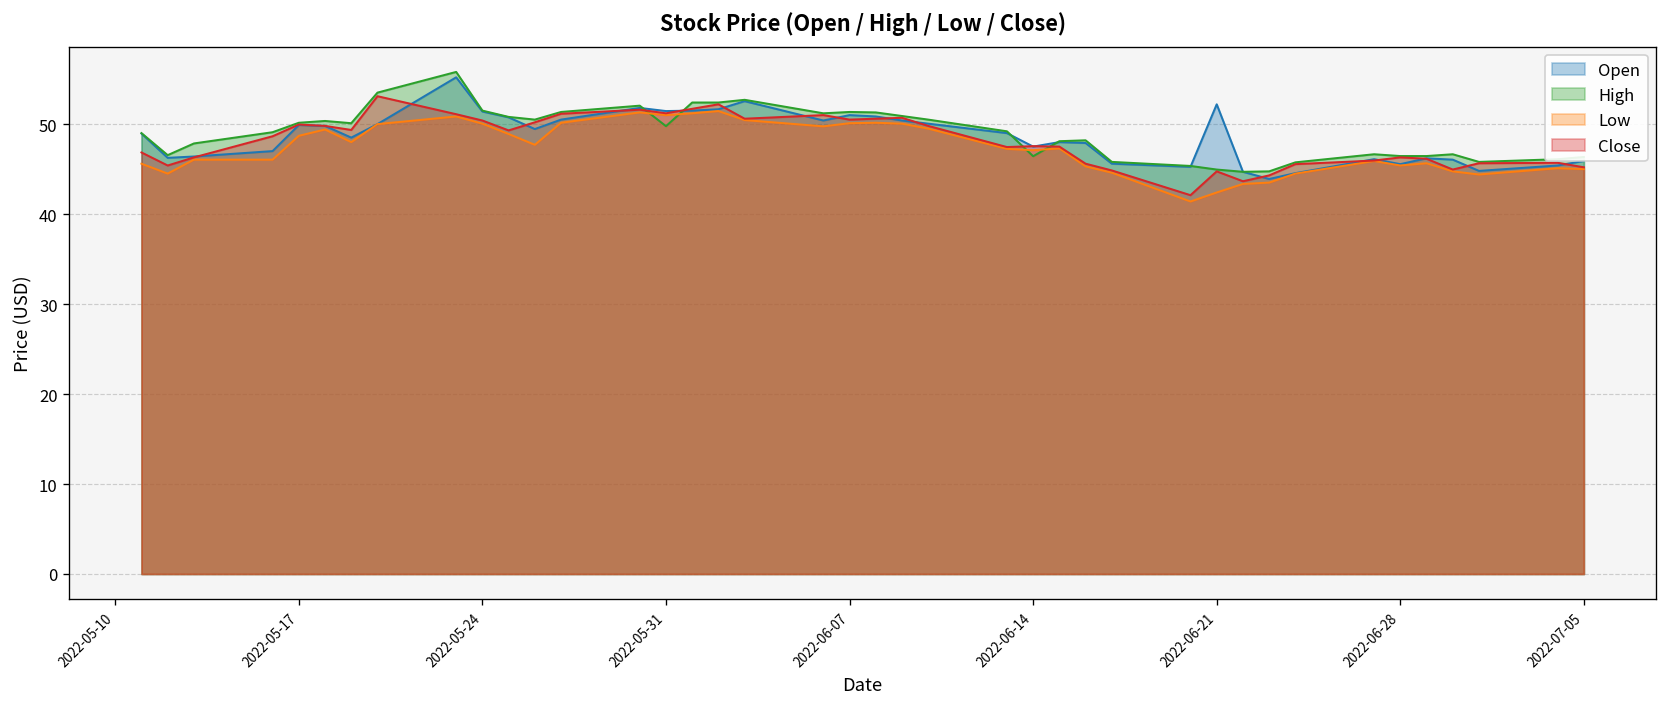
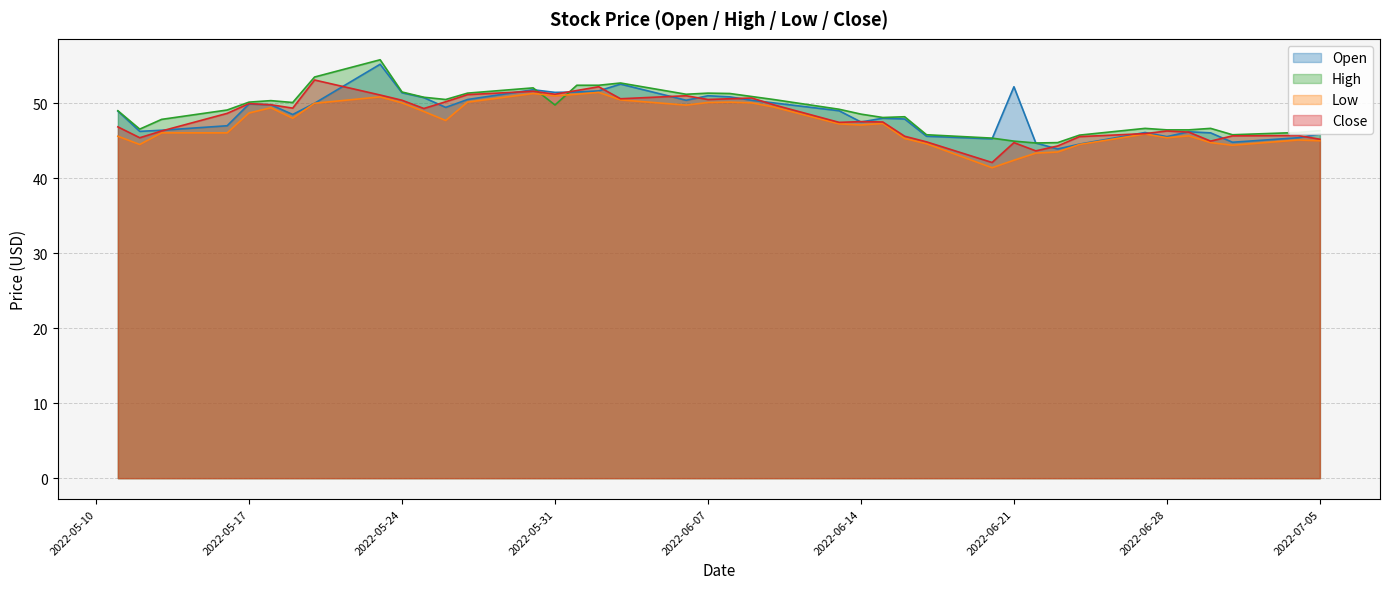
  {
    "Open": {
      "2022-06-07": 51,
      "2022-06-21": 52,
      "2022-07-05": 46
    },
    "High": {
      "2022-05-31": 50,
      "2022-06-07": 51,
-     "2022-06-14": 46
+     "2022-06-14": 49
    }
  }
